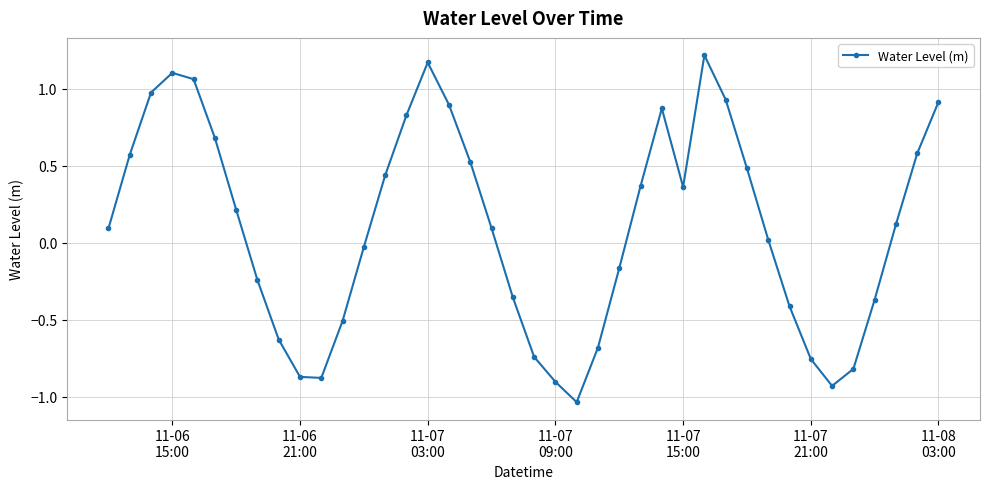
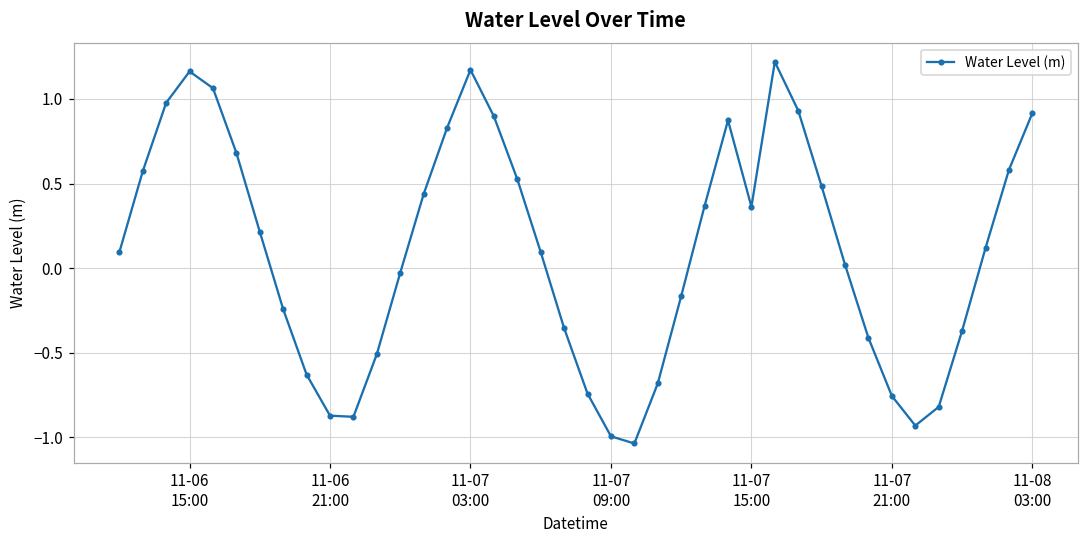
  {
-   "11-06 15:00": 1.10,
+   "11-06 15:00": 1.16,
    "11-06 21:00": -0.87,
    "11-07 03:00": 1.17,
-   "11-07 09:00": -0.90,
+   "11-07 09:00": -0.99,
    "11-07 15:00": 0.36,
    "11-07 21:00": -0.76,
    "11-08 03:00": 0.92
  }
